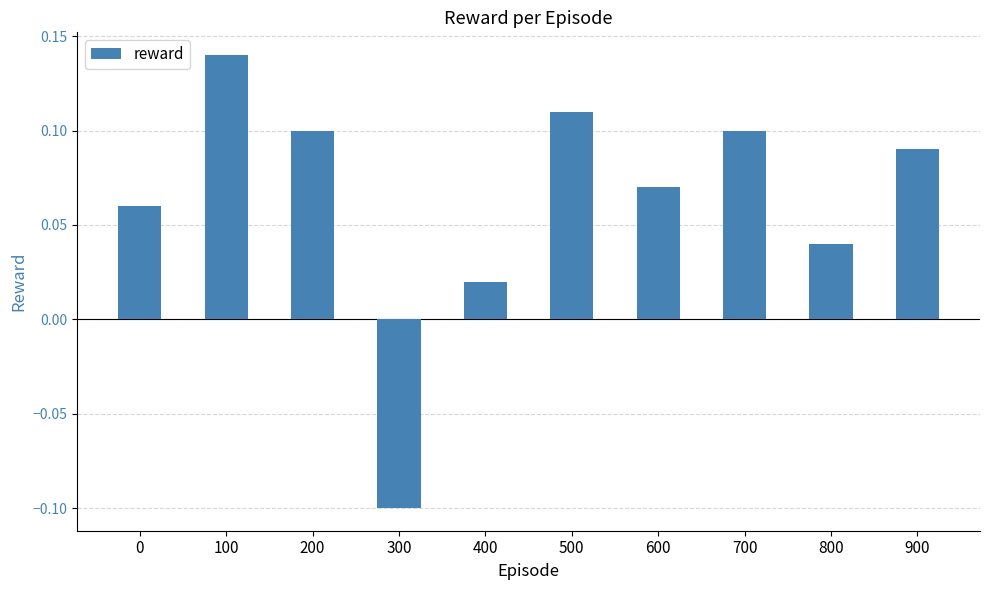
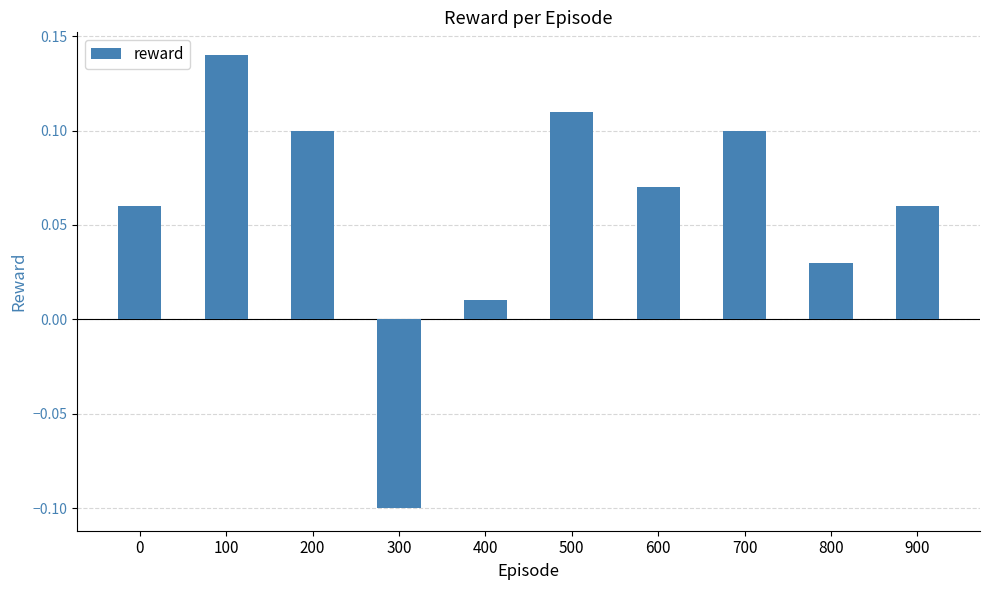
  {
    "0": 0.06,
    "100": 0.14,
    "200": 0.10,
    "300": -0.10,
-   "400": 0.02,
+   "400": 0.01,
    "500": 0.11,
    "600": 0.07,
    "700": 0.10,
-   "800": 0.04,
-   "900": 0.09
+   "800": 0.03,
+   "900": 0.06
  }
